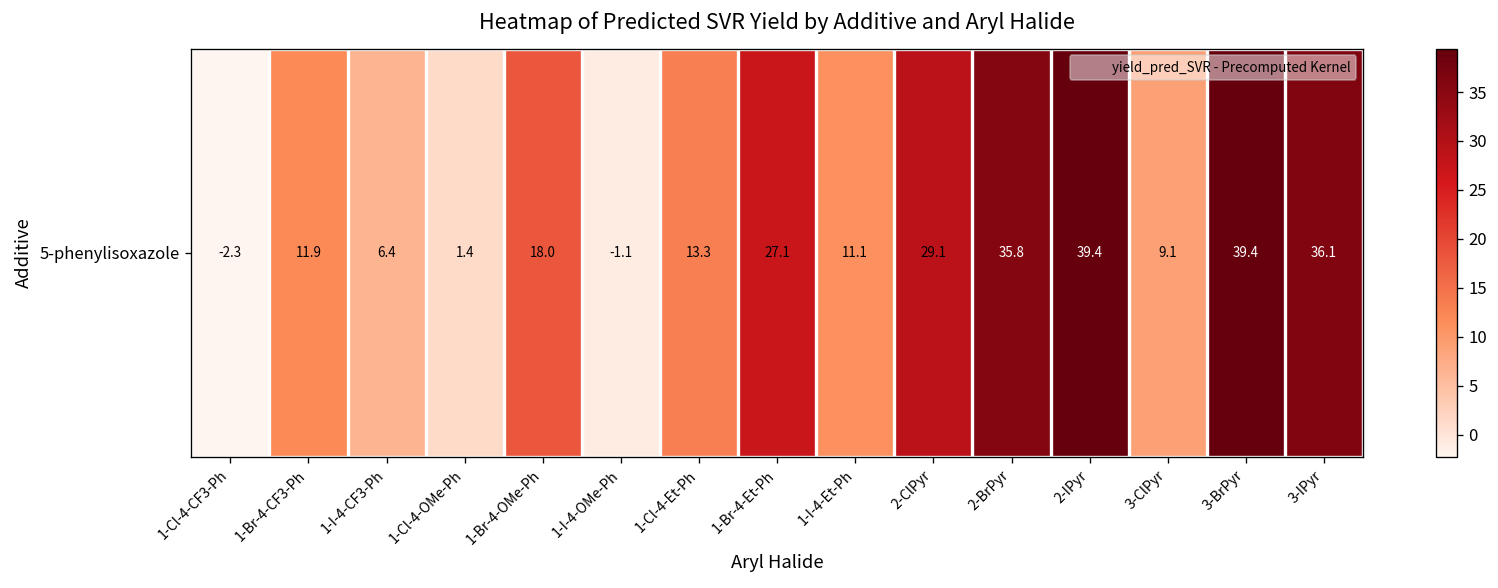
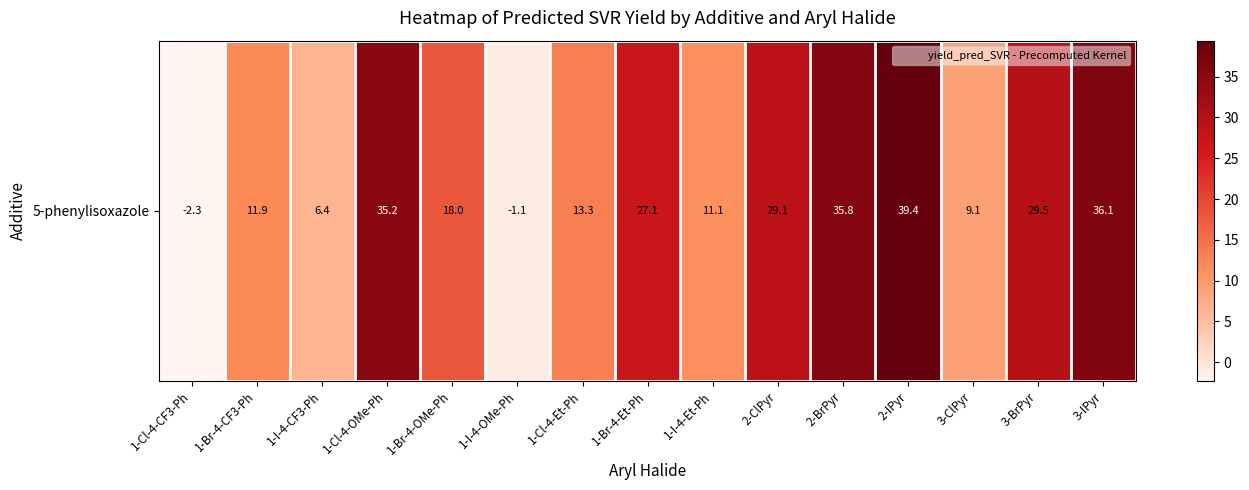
  {
    "5-phenylisoxazole": {
      "1-Cl-4-CF3-Ph": -2.3,
      "1-Br-4-CF3-Ph": 11.9,
      "1-I-4-CF3-Ph": 6.4,
-     "1-Cl-4-OMe-Ph": 1.4,
+     "1-Cl-4-OMe-Ph": 35.2,
      "1-Br-4-OMe-Ph": 18.0,
      "1-I-4-OMe-Ph": -1.1,
      "1-Cl-4-Et-Ph": 13.3,
      "1-Br-4-Et-Ph": 27.1,
      "1-I-4-Et-Ph": 11.1,
      "2-ClPyr": 29.1,
      "2-BrPyr": 35.8,
      "2-IPyr": 39.4,
      "3-ClPyr": 9.1,
-     "3-BrPyr": 39.4,
+     "3-BrPyr": 29.5,
      "3-IPyr": 36.1
    }
  }
